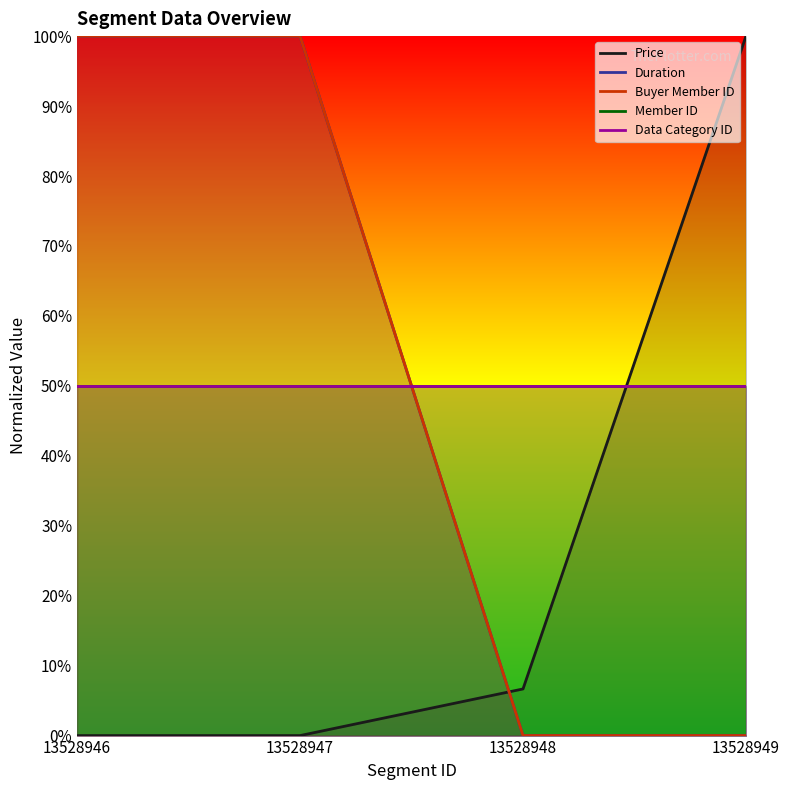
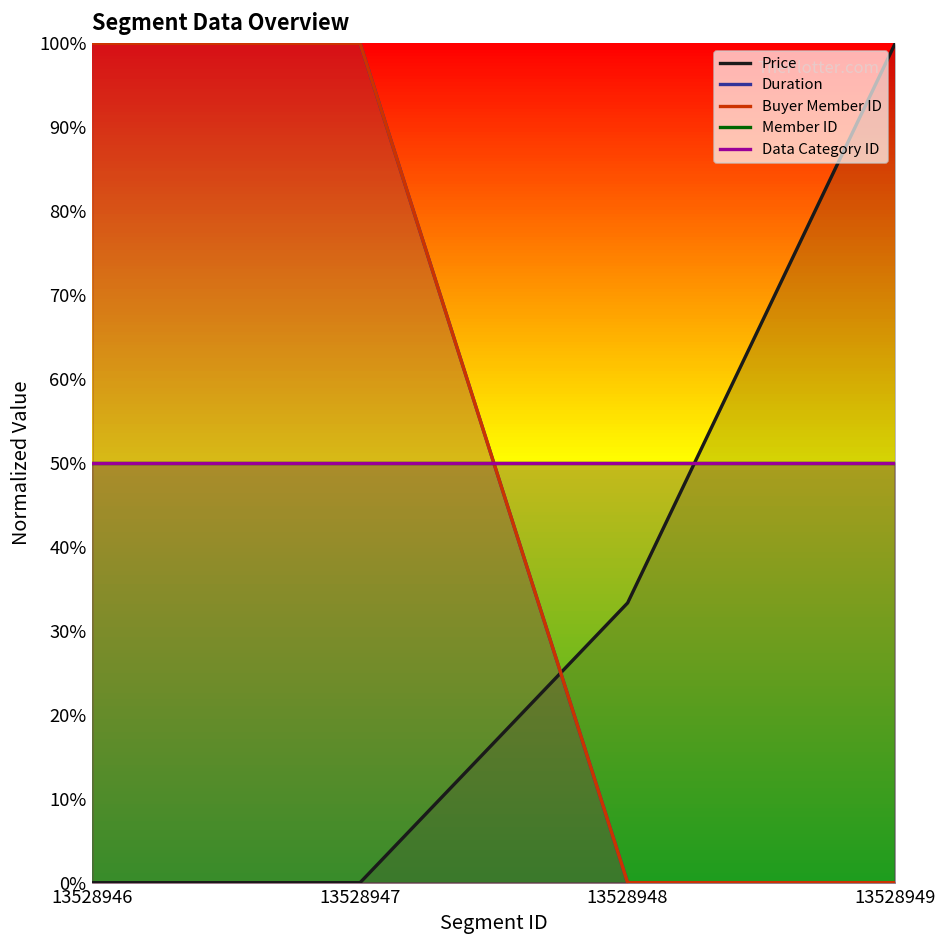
  {
    "Price": {
      "13528946": "0%",
      "13528947": "0%",
-     "13528948": "7%",
+     "13528948": "33%",
      "13528949": "100%"
    },
    "Buyer Member ID": {
      "13528946": "100%",
      "13528947": "100%",
      "13528948": "0%",
      "13528949": "0%"
    },
    "Data Category ID": {
      "13528946": "50%",
      "13528947": "50%",
      "13528948": "50%",
      "13528949": "50%"
    }
  }
